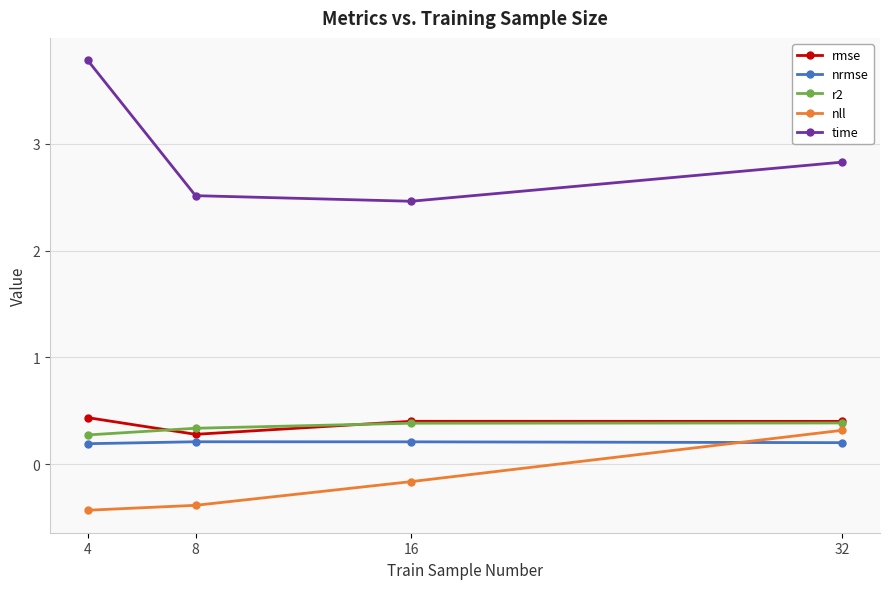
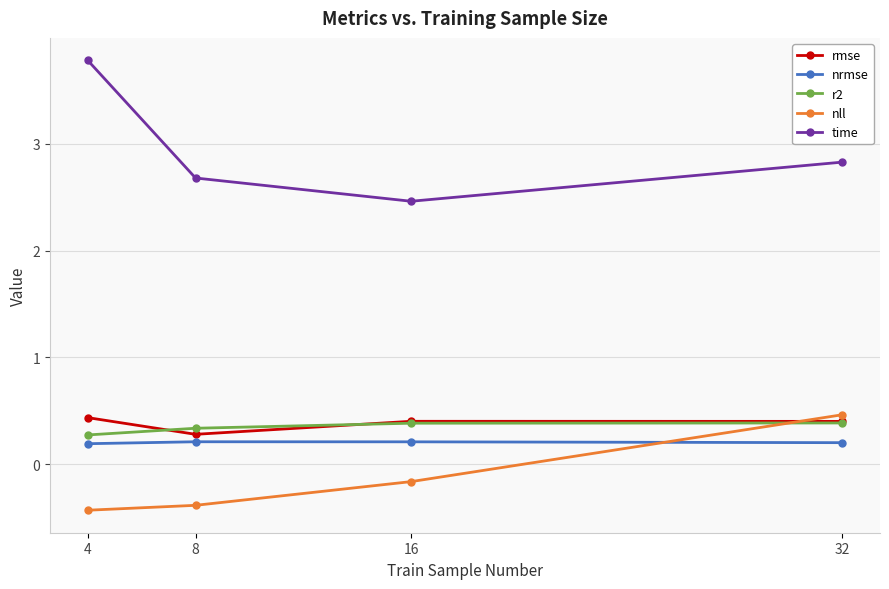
  {
    "rmse": {
      "4": 0.44,
      "8": 0.28
    },
    "nrmse": {
      "4": 0.19,
      "8": 0.21,
      "16": 0.21,
      "32": 0.20
    },
    "r2": {
      "4": 0.27,
      "8": 0.34
    },
    "nll": {
      "4": -0.43,
      "8": -0.39,
      "16": -0.16,
-     "32": 0.32
+     "32": 0.46
    },
    "time": {
      "4": 3.78,
-     "8": 2.52,
+     "8": 2.68,
      "16": 2.46,
      "32": 2.83
    }
  }
